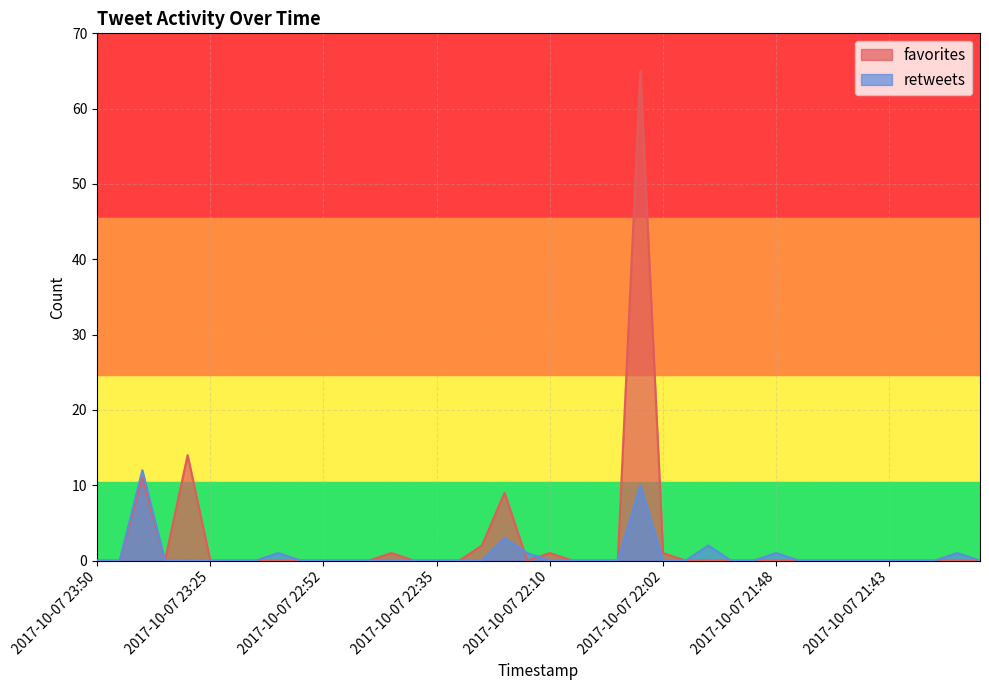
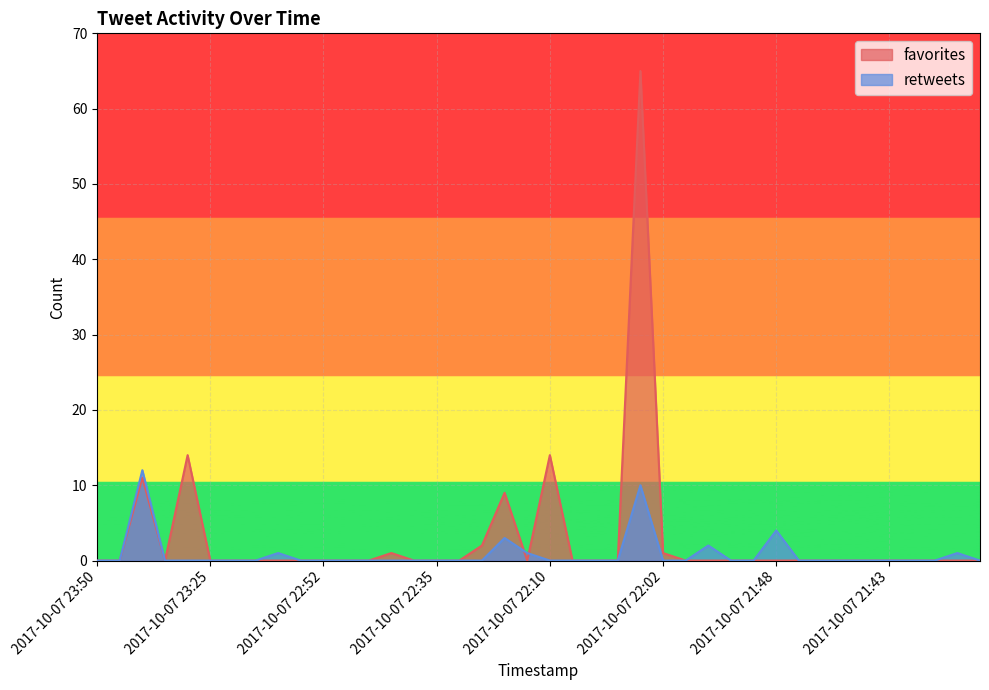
  {
    "favorites": {
-     "2017-10-07 22:10": 1,
+     "2017-10-07 22:10": 14,
      "2017-10-07 21:48": 0
    },
    "retweets": {
      "2017-10-07 22:10": 0,
-     "2017-10-07 21:48": 1
+     "2017-10-07 21:48": 4
    }
  }
